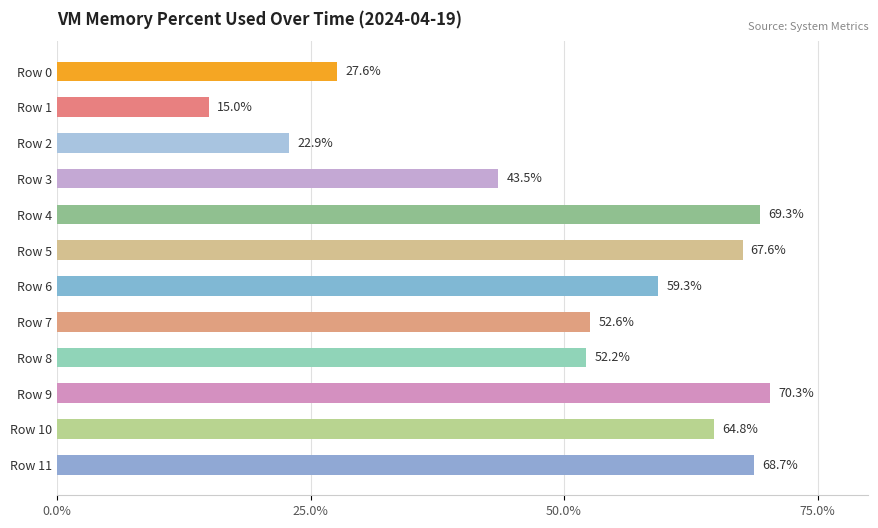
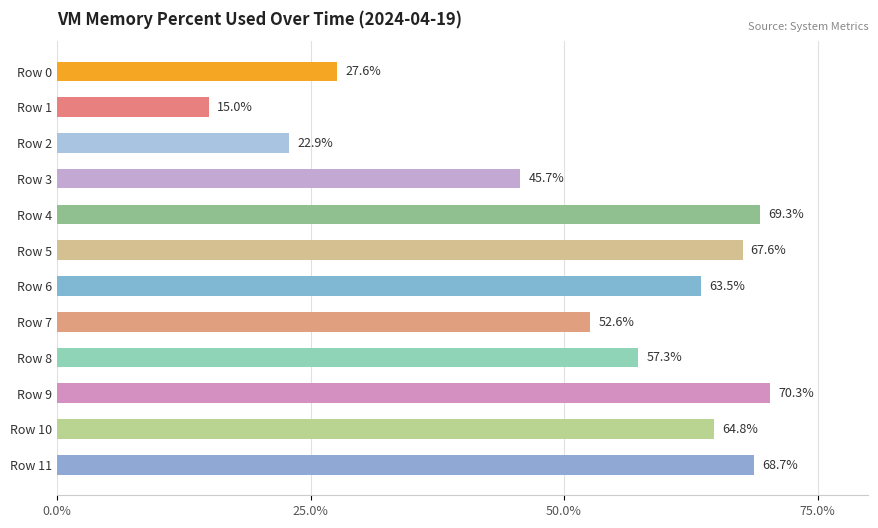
  {
    "Row 0": "27.6%",
    "Row 1": "15.0%",
    "Row 2": "22.9%",
-   "Row 3": "43.5%",
+   "Row 3": "45.7%",
    "Row 4": "69.3%",
    "Row 5": "67.6%",
-   "Row 6": "59.3%",
+   "Row 6": "63.5%",
    "Row 7": "52.6%",
-   "Row 8": "52.2%",
+   "Row 8": "57.3%",
    "Row 9": "70.3%",
    "Row 10": "64.8%",
    "Row 11": "68.7%"
  }
